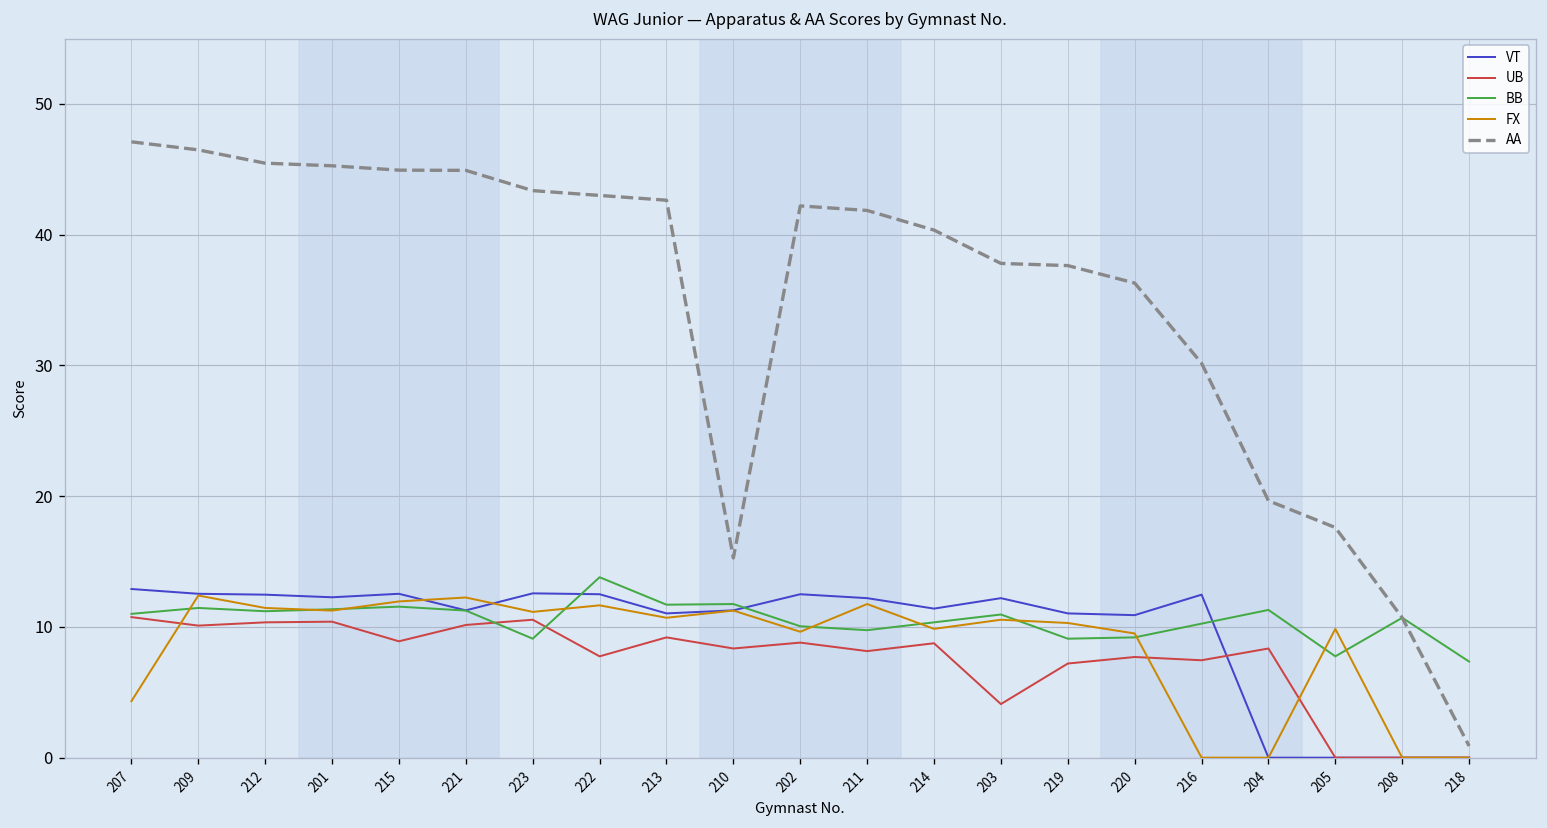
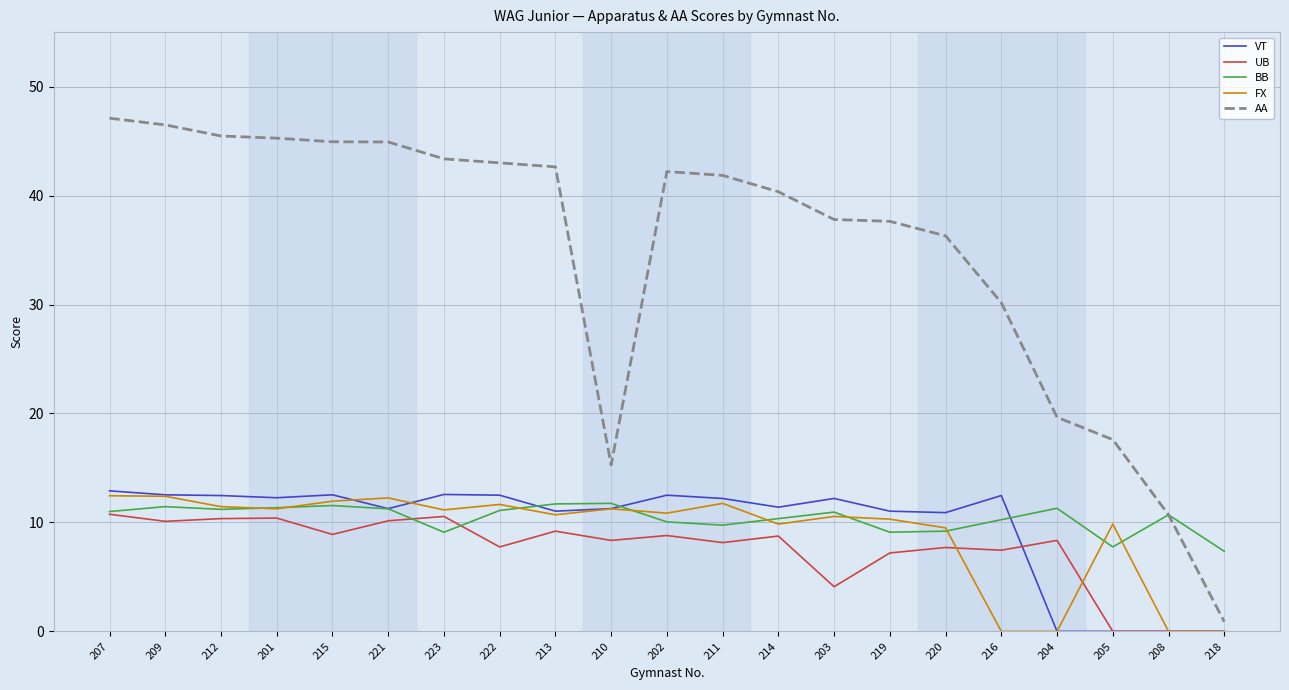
  {
    "VT": {
      "207": 12.9,
      "212": 12.5,
      "201": 12.3,
      "215": 12.5,
      "223": 12.6,
      "222": 12.5,
      "213": 11.0,
      "202": 12.5,
      "211": 12.2,
      "214": 11.4,
      "203": 12.2,
      "219": 11.0,
      "220": 10.9,
      "216": 12.5
    },
    "UB": {
      "207": 10.8,
      "209": 10.1,
      "212": 10.4,
      "201": 10.4,
      "215": 8.9,
      "221": 10.2,
      "223": 10.6,
      "222": 7.8,
      "213": 9.2,
      "210": 8.4,
      "202": 8.8,
      "211": 8.2,
      "214": 8.8,
      "203": 4.1,
      "219": 7.2,
      "220": 7.7,
      "216": 7.5,
      "204": 8.4
    },
    "BB": {
      "207": 11.0,
      "209": 11.5,
      "212": 11.2,
      "215": 11.6,
      "223": 9.1,
-     "222": 13.8,
+     "222": 11.1,
      "213": 11.7,
      "210": 11.8,
      "202": 10.1,
      "211": 9.8,
      "214": 10.4,
      "203": 11.0,
      "219": 9.1,
      "220": 9.2,
      "216": 10.3,
      "204": 11.3,
      "205": 7.8,
      "218": 7.4
    },
    "FX": {
-     "207": 4.3,
+     "207": 12.5,
      "212": 11.5,
      "215": 12.0,
      "221": 12.3,
      "223": 11.2,
      "222": 11.7,
      "213": 10.7,
-     "202": 9.6,
+     "202": 10.9,
      "211": 11.8,
      "214": 9.9,
      "203": 10.6,
      "219": 10.3,
      "220": 9.5,
      "216": 0.0,
      "205": 9.9
    },
    "AA": {
      "207": 47.1,
      "209": 46.5,
      "212": 45.5,
      "201": 45.3,
      "215": 44.9,
      "221": 44.9,
      "223": 43.4,
      "222": 43.0,
      "213": 42.6,
      "210": 15.3,
      "202": 42.2,
      "211": 41.9,
      "214": 40.4,
      "203": 37.8,
      "219": 37.6,
      "220": 36.3,
      "216": 30.2,
      "204": 19.7,
      "205": 17.6,
      "218": 0.9
    }
  }
